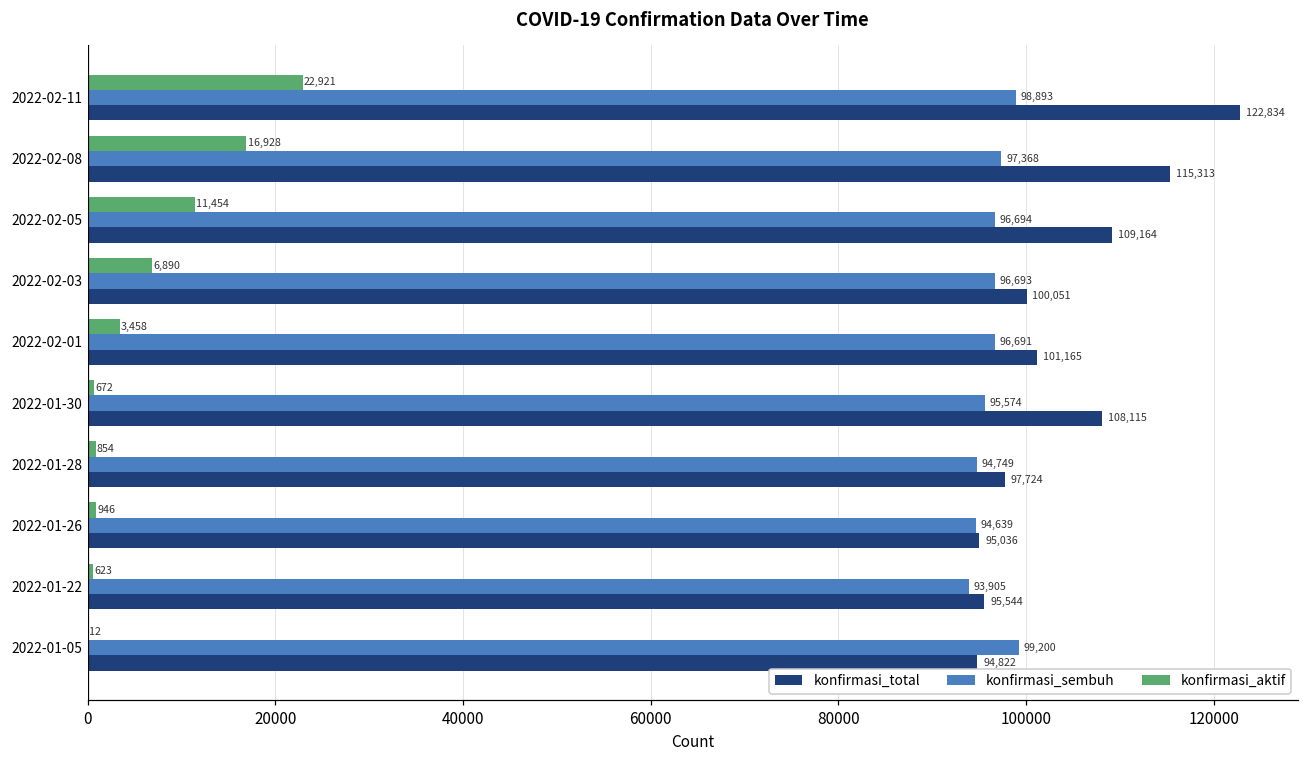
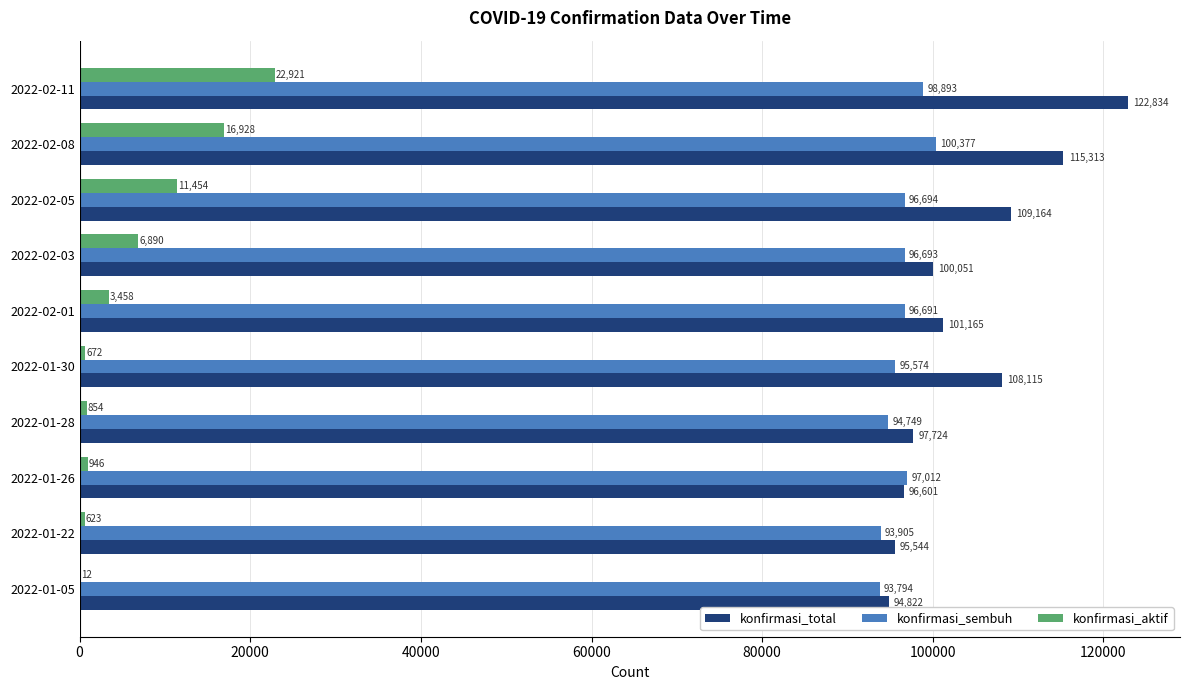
  {
    "konfirmasi_total": {
      "2022-02-11": "122,834",
      "2022-02-08": "115,313",
      "2022-02-05": "109,164",
      "2022-02-03": "100,051",
      "2022-02-01": "101,165",
      "2022-01-30": "108,115",
      "2022-01-28": "97,724",
-     "2022-01-26": "95,036",
+     "2022-01-26": "96,601",
      "2022-01-22": "95,544"
    },
    "konfirmasi_sembuh": {
      "2022-02-11": "98,893",
-     "2022-02-08": "97,368",
+     "2022-02-08": "100,377",
      "2022-02-05": "96,694",
      "2022-02-03": "96,693",
      "2022-02-01": "96,691",
      "2022-01-30": "95,574",
      "2022-01-28": "94,749",
-     "2022-01-26": "94,639",
+     "2022-01-26": "97,012",
      "2022-01-22": "93,905",
-     "2022-01-05": "99,200"
+     "2022-01-05": "93,794"
    },
    "konfirmasi_aktif": {
      "2022-02-11": "22,921",
      "2022-02-08": "16,928",
      "2022-02-05": "11,454",
      "2022-02-03": "6,890",
      "2022-02-01": "3,458",
      "2022-01-30": "672",
      "2022-01-28": "854",
      "2022-01-26": "946",
      "2022-01-22": "623",
      "2022-01-05": "12"
    }
  }
